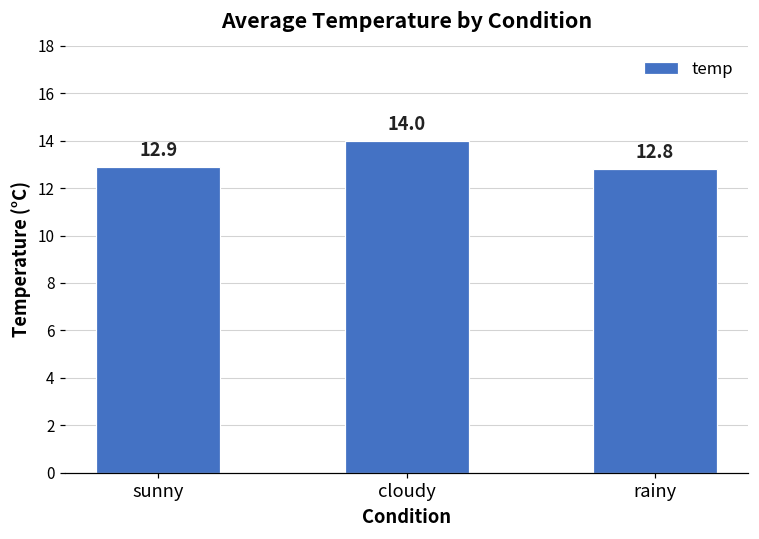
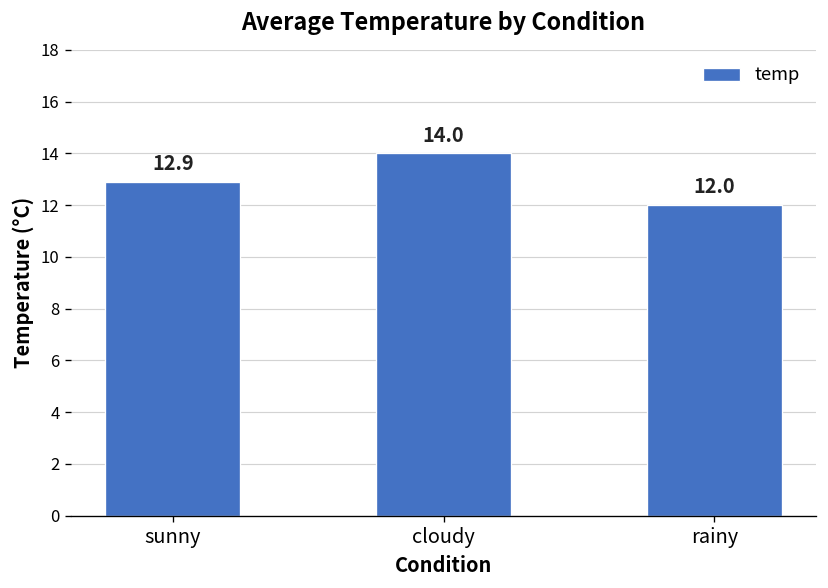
  {
    "sunny": 12.9,
    "cloudy": 14.0,
-   "rainy": 12.8
+   "rainy": 12.0
  }
